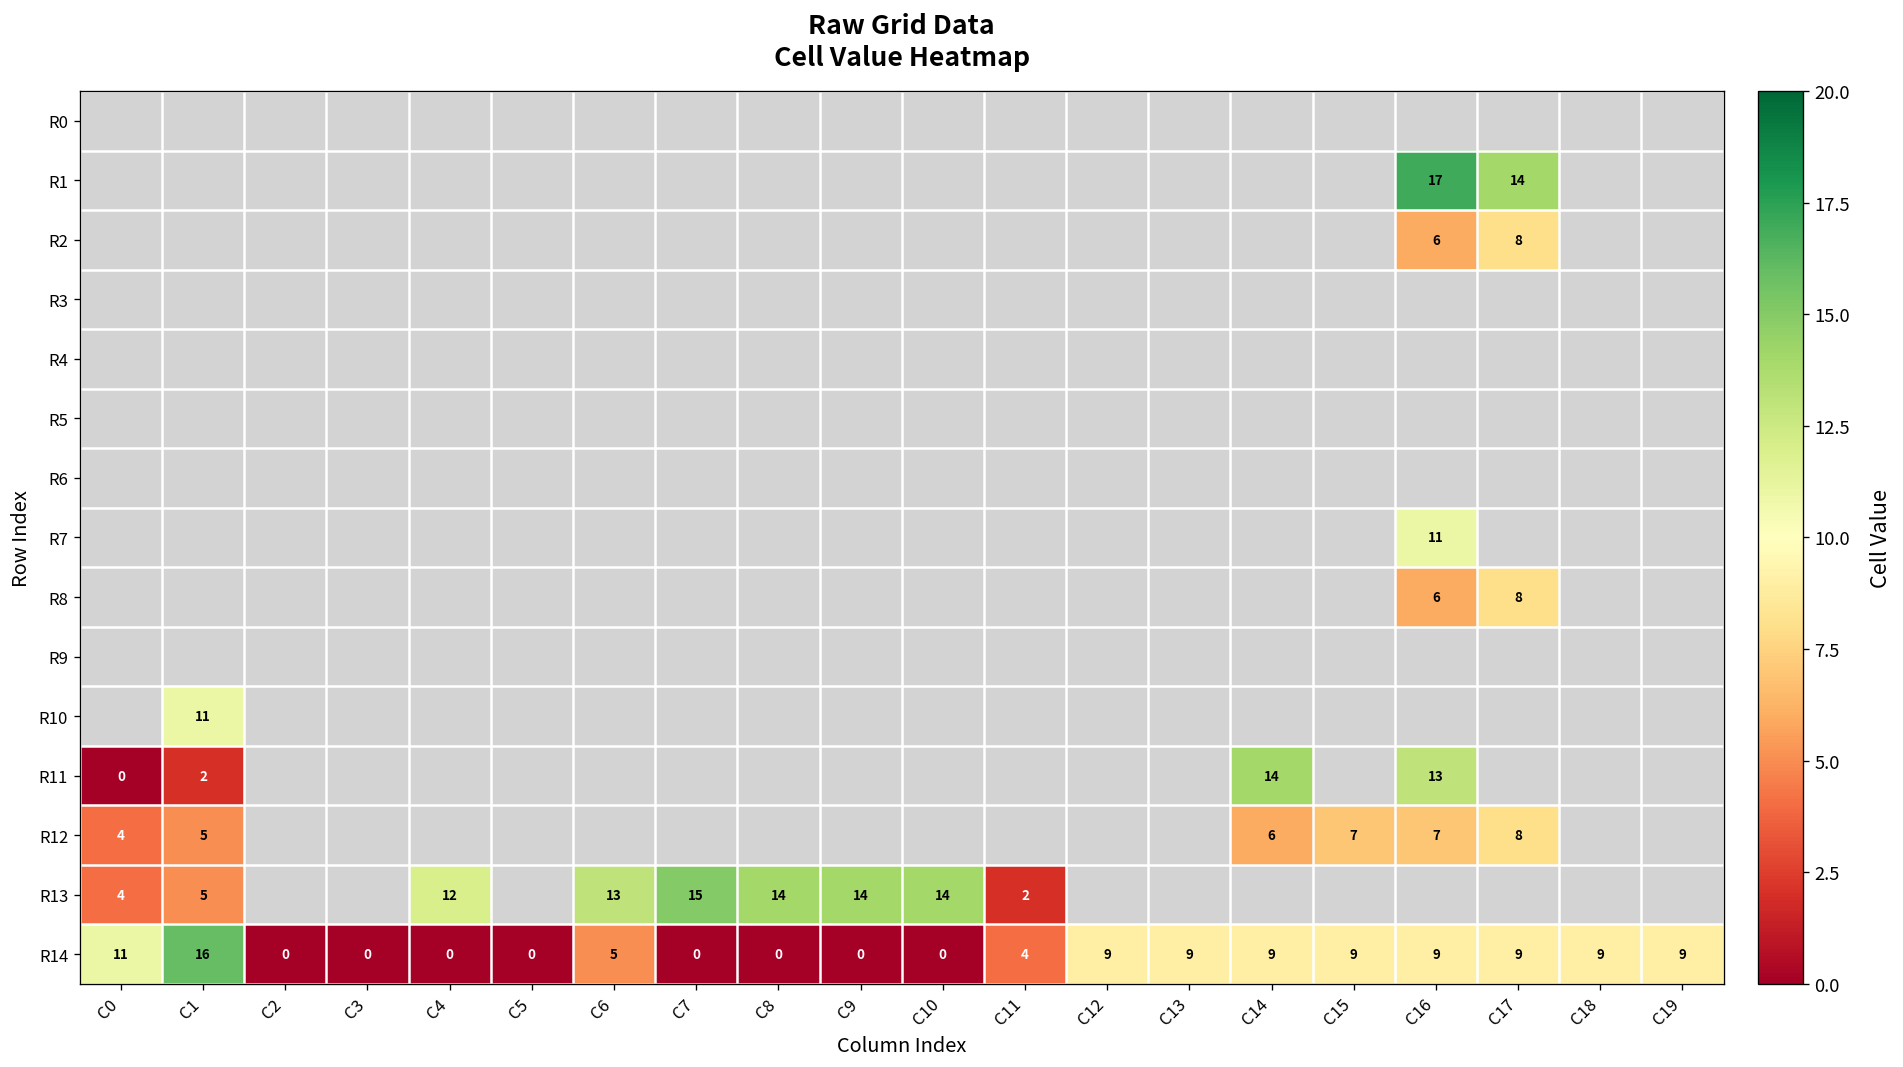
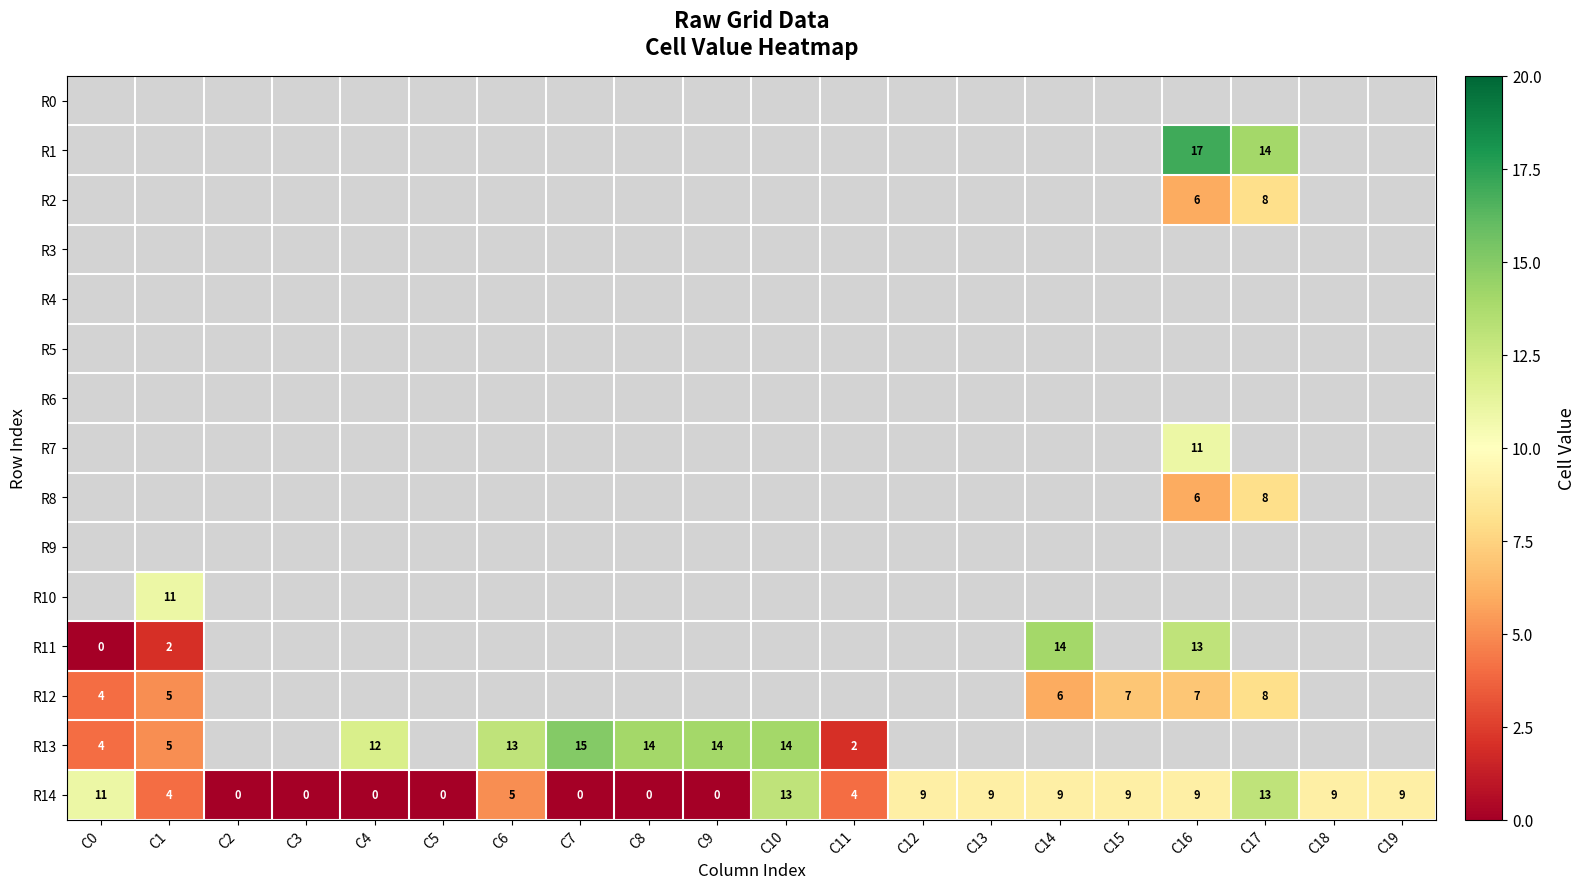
  {
    "R1": {
      "C16": 17,
      "C17": 14
    },
    "R2": {
      "C16": 6,
      "C17": 8
    },
    "R7": {
      "C16": 11
    },
    "R8": {
      "C16": 6,
      "C17": 8
    },
    "R10": {
      "C1": 11
    },
    "R11": {
      "C0": 0,
      "C1": 2,
      "C14": 14,
      "C16": 13
    },
    "R12": {
      "C0": 4,
      "C1": 5,
      "C14": 6,
      "C15": 7,
      "C16": 7,
      "C17": 8
    },
    "R13": {
      "C0": 4,
      "C1": 5,
      "C4": 12,
      "C6": 13,
      "C7": 15,
      "C8": 14,
      "C9": 14,
      "C10": 14,
      "C11": 2
    },
    "R14": {
      "C0": 11,
-     "C1": 16,
+     "C1": 4,
      "C2": 0,
      "C3": 0,
      "C4": 0,
      "C5": 0,
      "C6": 5,
      "C7": 0,
      "C8": 0,
      "C9": 0,
-     "C10": 0,
+     "C10": 13,
      "C11": 4,
      "C12": 9,
      "C13": 9,
      "C14": 9,
      "C15": 9,
      "C16": 9,
-     "C17": 9,
+     "C17": 13,
      "C18": 9,
      "C19": 9
    }
  }
